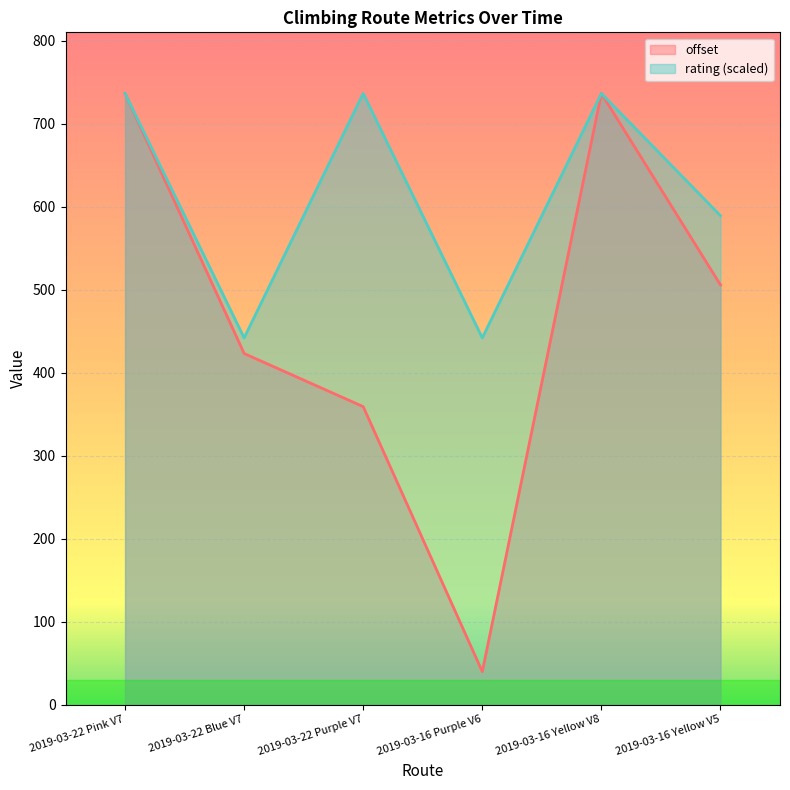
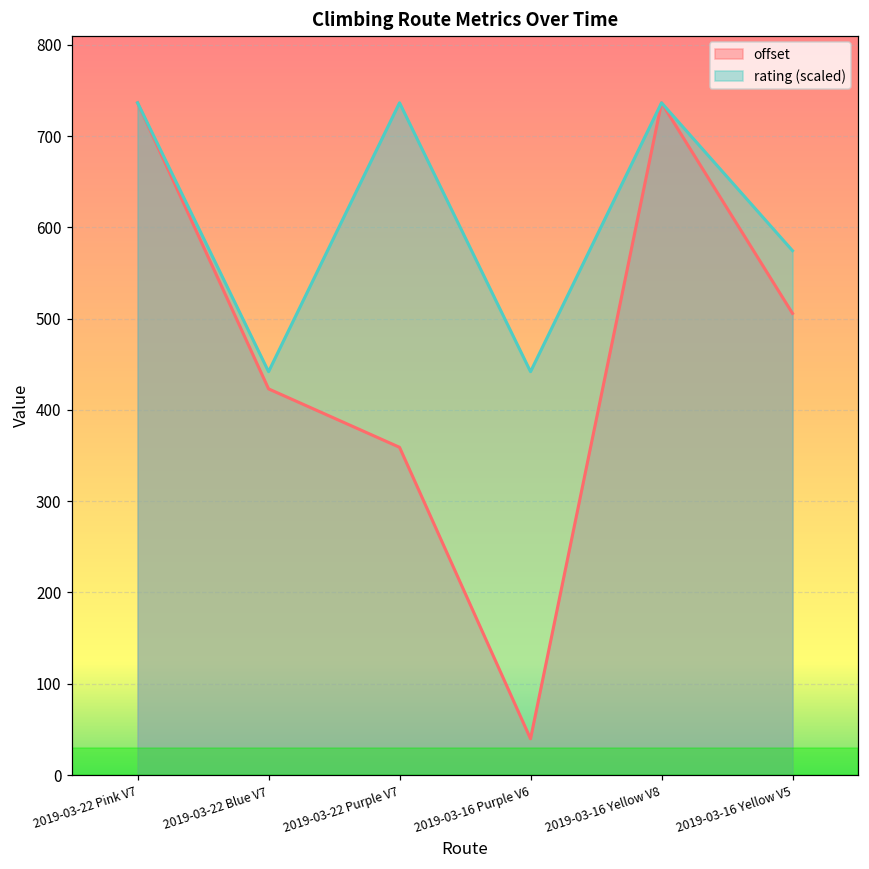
  {
    "offset": {
      "2019-03-22 Blue V7": 420,
      "2019-03-22 Purple V7": 360,
      "2019-03-16 Purple V6": 40,
      "2019-03-16 Yellow V5": 510
    },
    "rating (scaled)": {
      "2019-03-22 Blue V7": 440,
      "2019-03-22 Purple V7": 740,
      "2019-03-16 Purple V6": 440,
-     "2019-03-16 Yellow V5": 590
+     "2019-03-16 Yellow V5": 570
    }
  }
